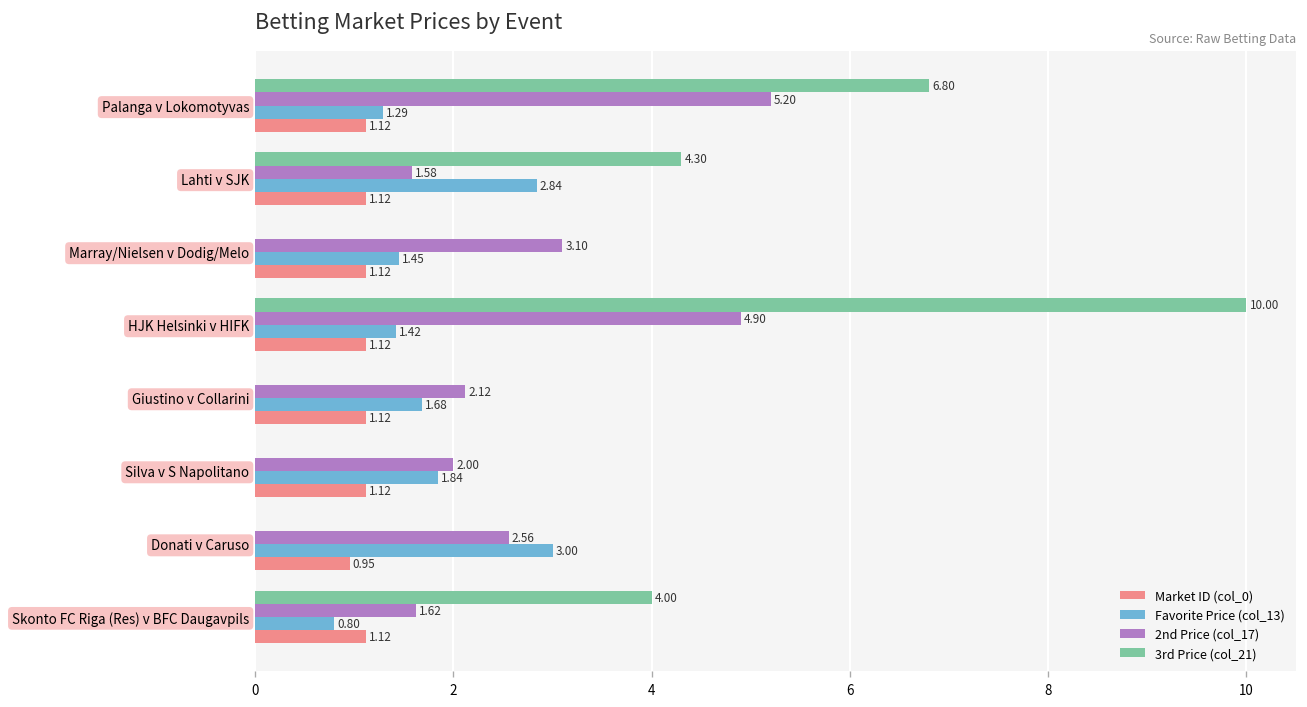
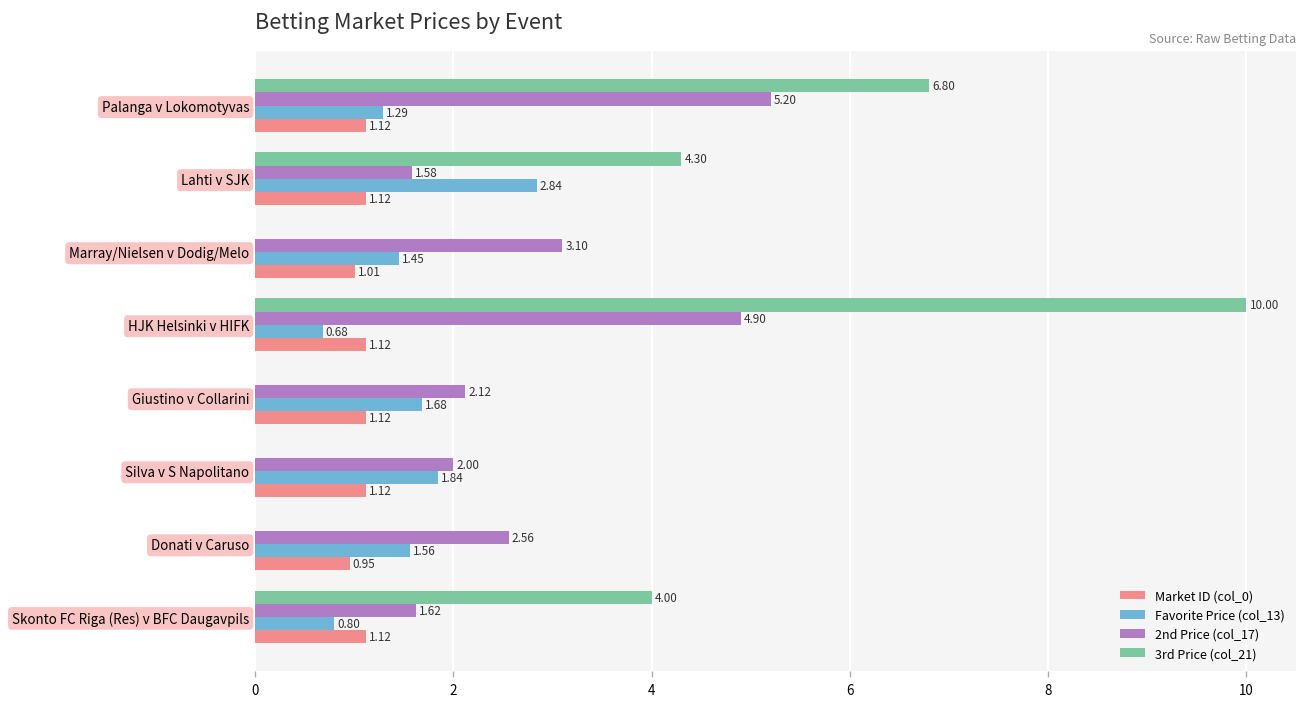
  {
    "Market ID (col_0)": {
      "Palanga v Lokomotyvas": 1.12,
      "Lahti v SJK": 1.12,
-     "Marray/Nielsen v Dodig/Melo": 1.12,
+     "Marray/Nielsen v Dodig/Melo": 1.01,
      "HJK Helsinki v HIFK": 1.12,
      "Giustino v Collarini": 1.12,
      "Silva v S Napolitano": 1.12,
      "Donati v Caruso": 0.95,
      "Skonto FC Riga (Res) v BFC Daugavpils": 1.12
    },
    "Favorite Price (col_13)": {
      "Palanga v Lokomotyvas": 1.29,
      "Lahti v SJK": 2.84,
      "Marray/Nielsen v Dodig/Melo": 1.45,
-     "HJK Helsinki v HIFK": 1.42,
+     "HJK Helsinki v HIFK": 0.68,
      "Giustino v Collarini": 1.68,
      "Silva v S Napolitano": 1.84,
-     "Donati v Caruso": 3.00,
+     "Donati v Caruso": 1.56,
      "Skonto FC Riga (Res) v BFC Daugavpils": 0.80
    },
    "2nd Price (col_17)": {
      "Palanga v Lokomotyvas": 5.20,
      "Lahti v SJK": 1.58,
      "Marray/Nielsen v Dodig/Melo": 3.10,
      "HJK Helsinki v HIFK": 4.90,
      "Giustino v Collarini": 2.12,
      "Silva v S Napolitano": 2.00,
      "Donati v Caruso": 2.56,
      "Skonto FC Riga (Res) v BFC Daugavpils": 1.62
    },
    "3rd Price (col_21)": {
      "Palanga v Lokomotyvas": 6.80,
      "Lahti v SJK": 4.30,
      "HJK Helsinki v HIFK": 10.00,
      "Skonto FC Riga (Res) v BFC Daugavpils": 4.00
    }
  }
